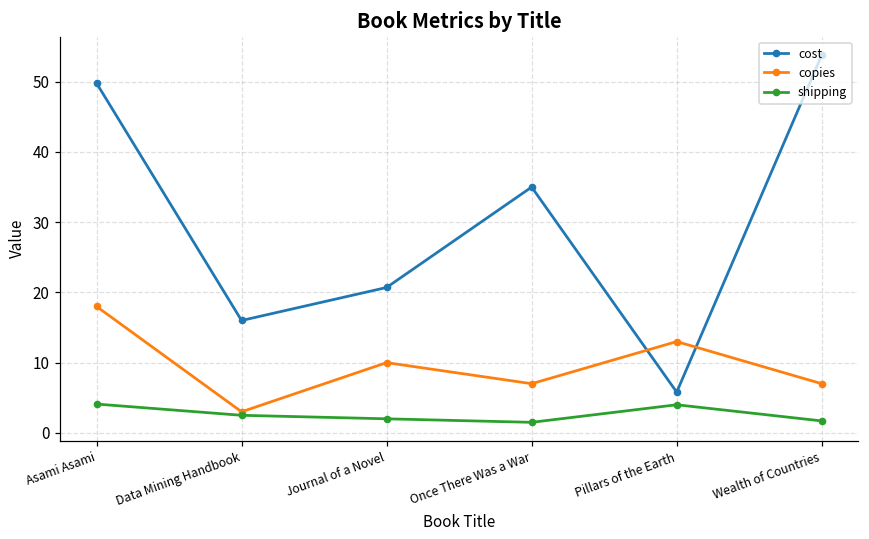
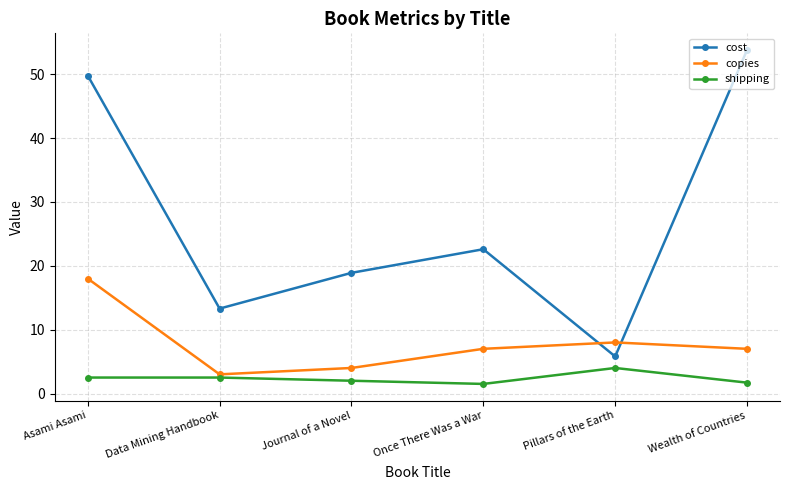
  {
    "cost": {
      "Asami Asami": 50,
-     "Data Mining Handbook": 16,
-     "Journal of a Novel": 21,
-     "Once There Was a War": 35,
+     "Data Mining Handbook": 13,
+     "Journal of a Novel": 19,
+     "Once There Was a War": 23,
      "Pillars of the Earth": 6
    },
    "copies": {
      "Asami Asami": 18,
      "Data Mining Handbook": 3,
-     "Journal of a Novel": 10,
+     "Journal of a Novel": 4,
      "Once There Was a War": 7,
-     "Pillars of the Earth": 13,
+     "Pillars of the Earth": 8,
      "Wealth of Countries": 7
    },
    "shipping": {
-     "Asami Asami": 4,
+     "Asami Asami": 3,
      "Data Mining Handbook": 3,
      "Journal of a Novel": 2,
      "Once There Was a War": 2,
      "Pillars of the Earth": 4,
      "Wealth of Countries": 2
    }
  }
